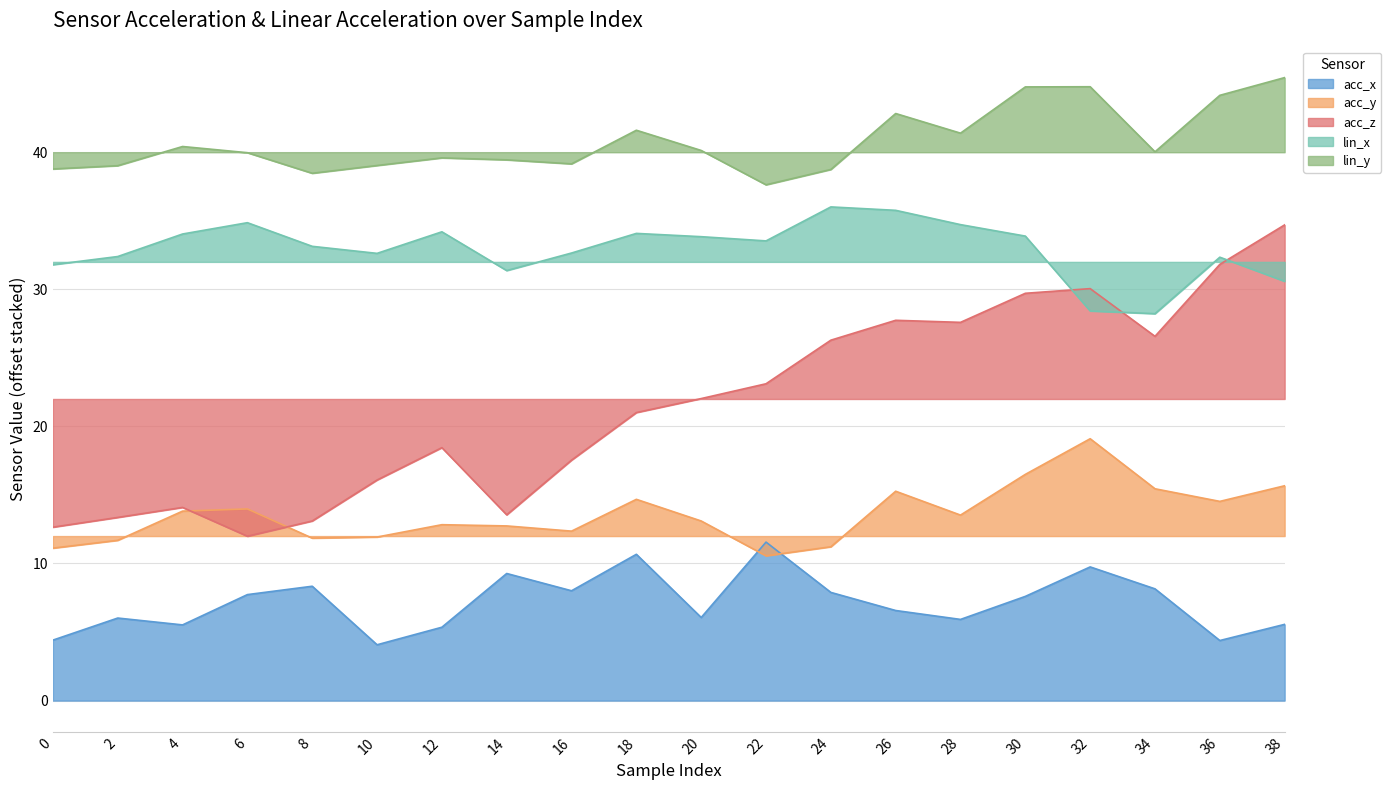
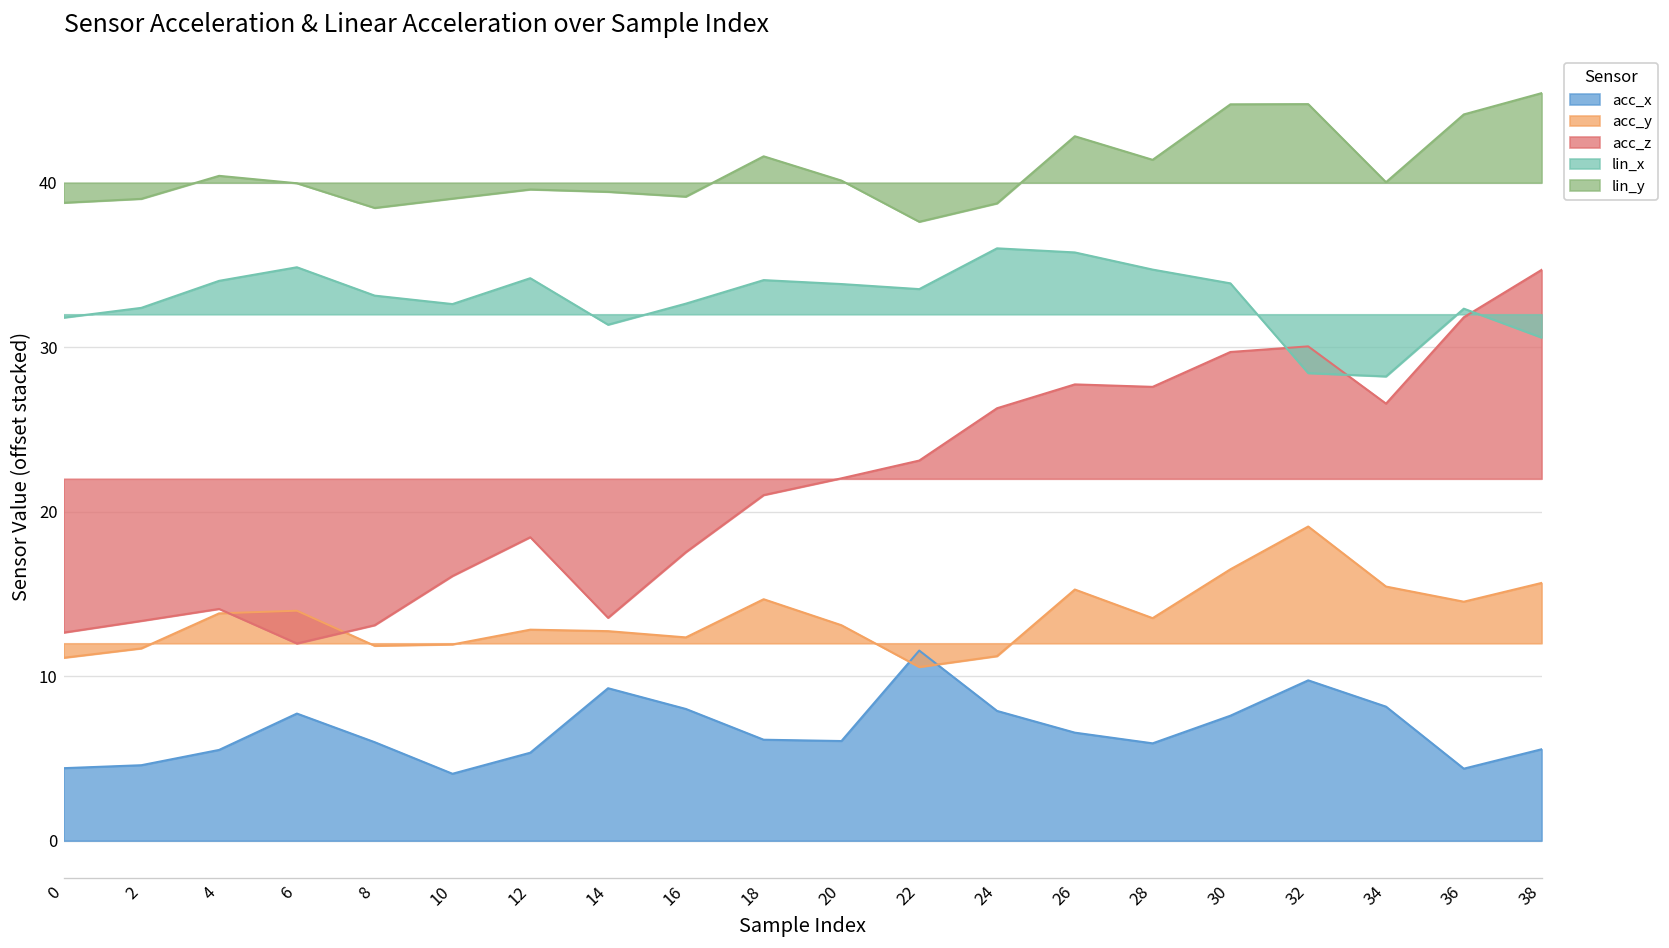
  {
    "acc_x": {
      "0": 4.4,
-     "2": 6.0,
+     "2": 4.6,
      "4": 5.5,
      "6": 7.7,
-     "8": 8.3,
+     "8": 6.0,
      "10": 4.1,
      "12": 5.4,
      "14": 9.3,
      "16": 8.0,
-     "18": 10.7,
+     "18": 6.1,
      "20": 6.1,
      "22": 11.6,
      "24": 7.9,
      "26": 6.6,
      "28": 5.9,
      "30": 7.6,
      "32": 9.8,
      "34": 8.2,
      "36": 4.4,
      "38": 5.6
    }
  }
